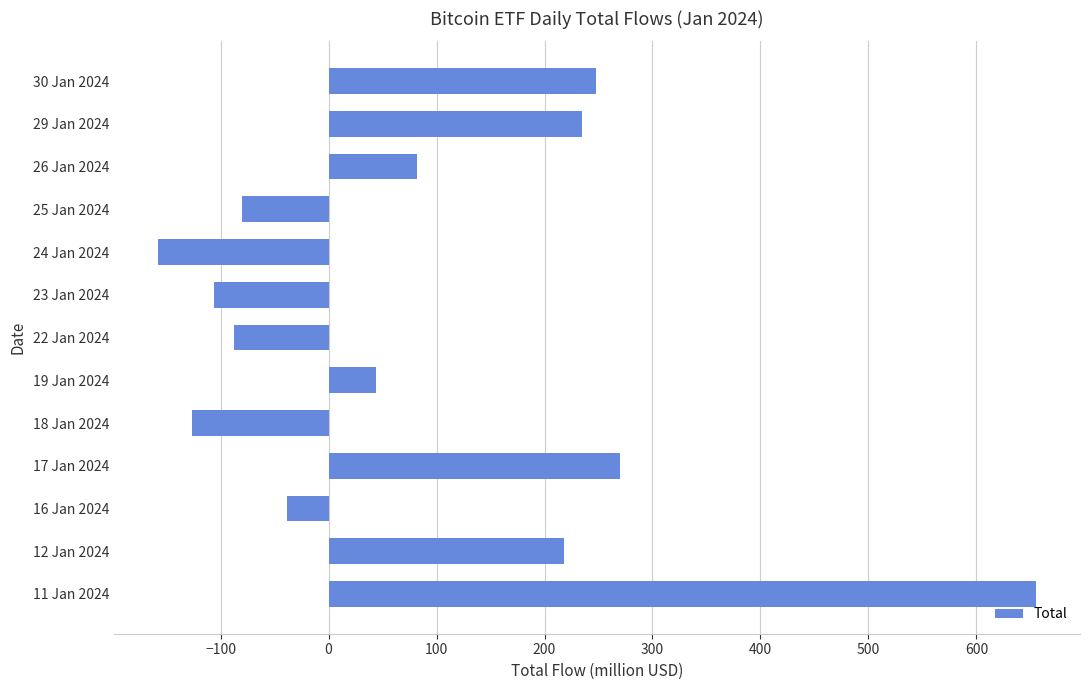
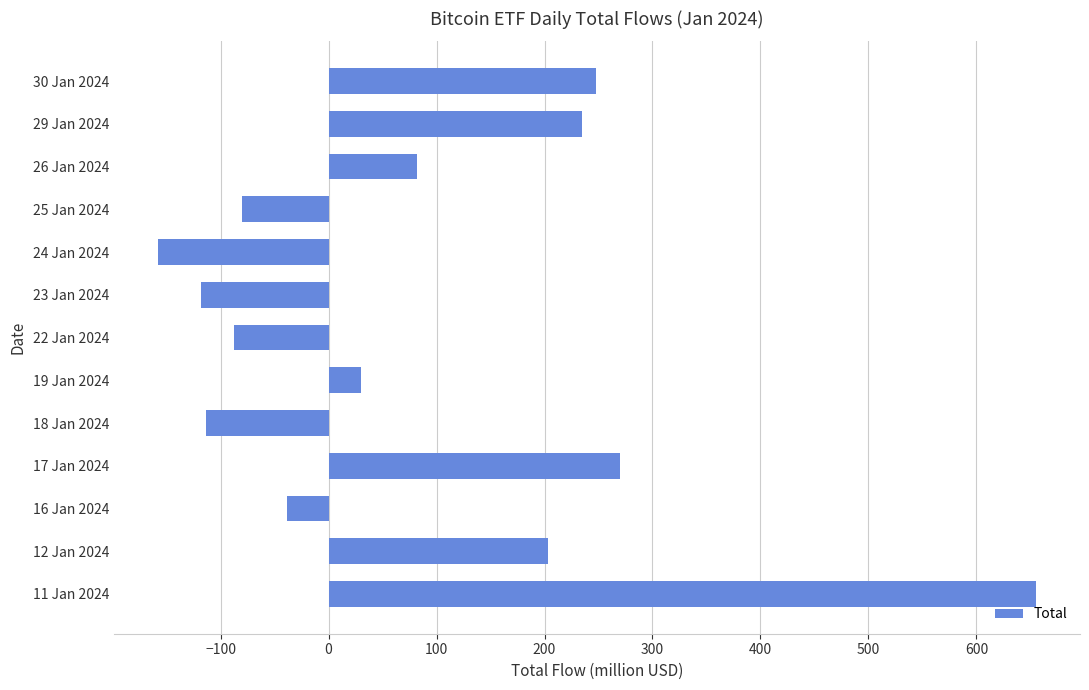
  {
    "30 Jan 2024": 247,
    "29 Jan 2024": 235,
    "26 Jan 2024": 82,
    "25 Jan 2024": -80,
    "24 Jan 2024": -158,
-   "23 Jan 2024": -106,
+   "23 Jan 2024": -118,
    "22 Jan 2024": -87,
-   "19 Jan 2024": 44,
-   "18 Jan 2024": -127,
+   "19 Jan 2024": 30,
+   "18 Jan 2024": -114,
    "17 Jan 2024": 270,
    "16 Jan 2024": -38,
-   "12 Jan 2024": 218,
+   "12 Jan 2024": 203,
    "11 Jan 2024": 655
  }
